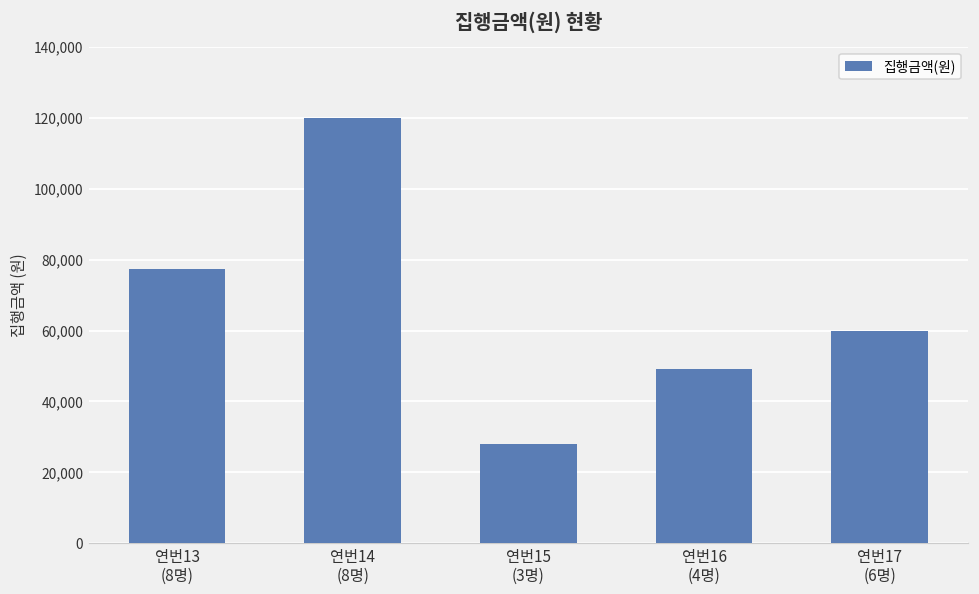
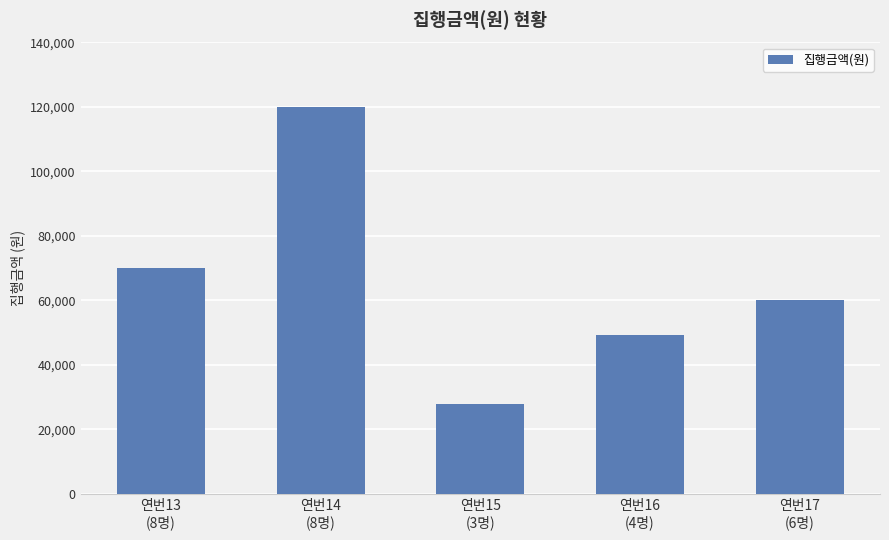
  {
-   "연번13 (8명)": "77,000",
+   "연번13 (8명)": "70,000",
    "연번14 (8명)": "120,000",
    "연번15 (3명)": "28,000",
    "연번16 (4명)": "49,000",
    "연번17 (6명)": "60,000"
  }
